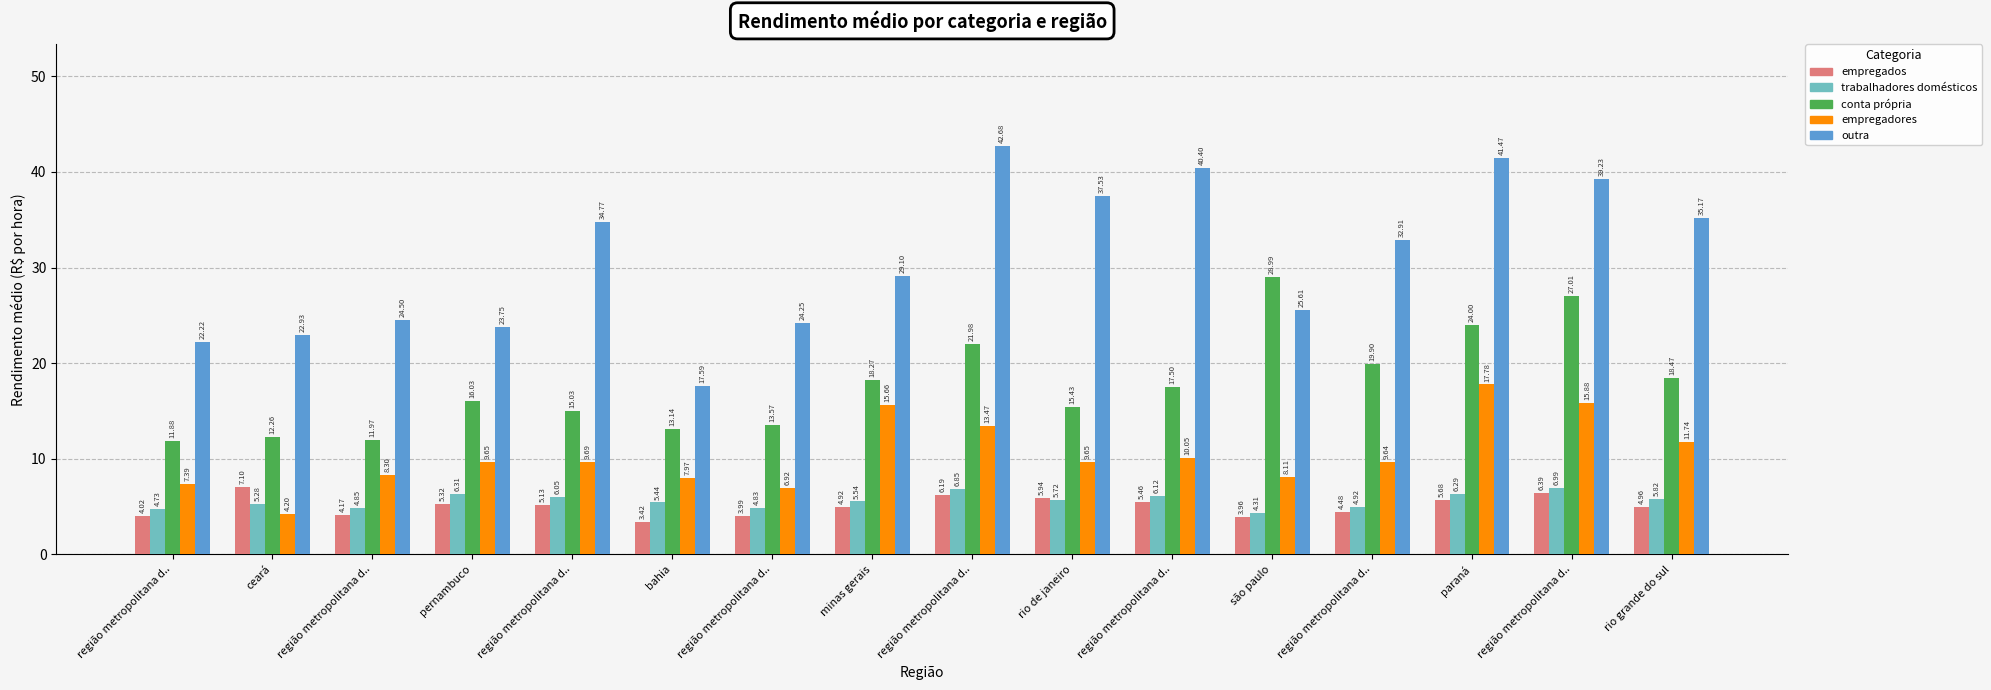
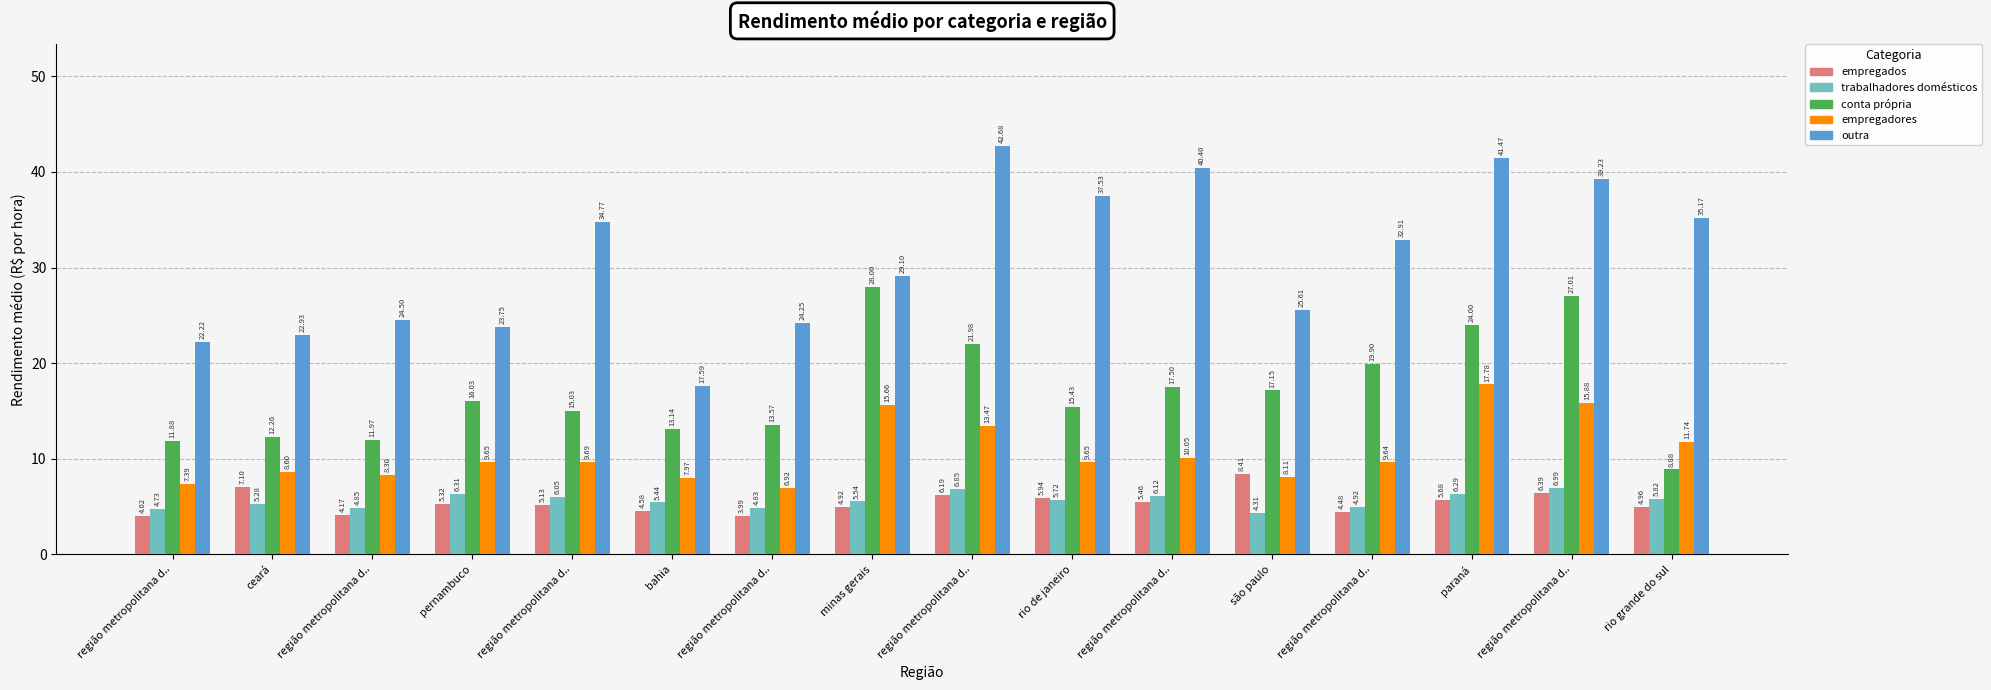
  {
    "empregados": {
      "ceará": 7.10,
      "pernambuco": 5.32,
-     "bahia": 3.42,
+     "bahia": 4.58,
      "minas gerais": 4.92,
      "rio de janeiro": 5.94,
-     "são paulo": 3.96,
+     "são paulo": 8.41,
      "paraná": 5.68,
      "rio grande do sul": 4.96
    },
    "conta própria": {
      "ceará": 12.26,
      "pernambuco": 16.03,
      "bahia": 13.14,
-     "minas gerais": 18.27,
+     "minas gerais": 28.00,
      "rio de janeiro": 15.43,
-     "são paulo": 28.99,
+     "são paulo": 17.15,
      "paraná": 24.00,
-     "rio grande do sul": 18.47
+     "rio grande do sul": 8.88
    },
    "empregadores": {
-     "ceará": 4.20,
+     "ceará": 8.60,
      "pernambuco": 9.65,
      "bahia": 7.97,
      "minas gerais": 15.66,
      "rio de janeiro": 9.65,
      "são paulo": 8.11,
      "paraná": 17.78,
      "rio grande do sul": 11.74
    }
  }
